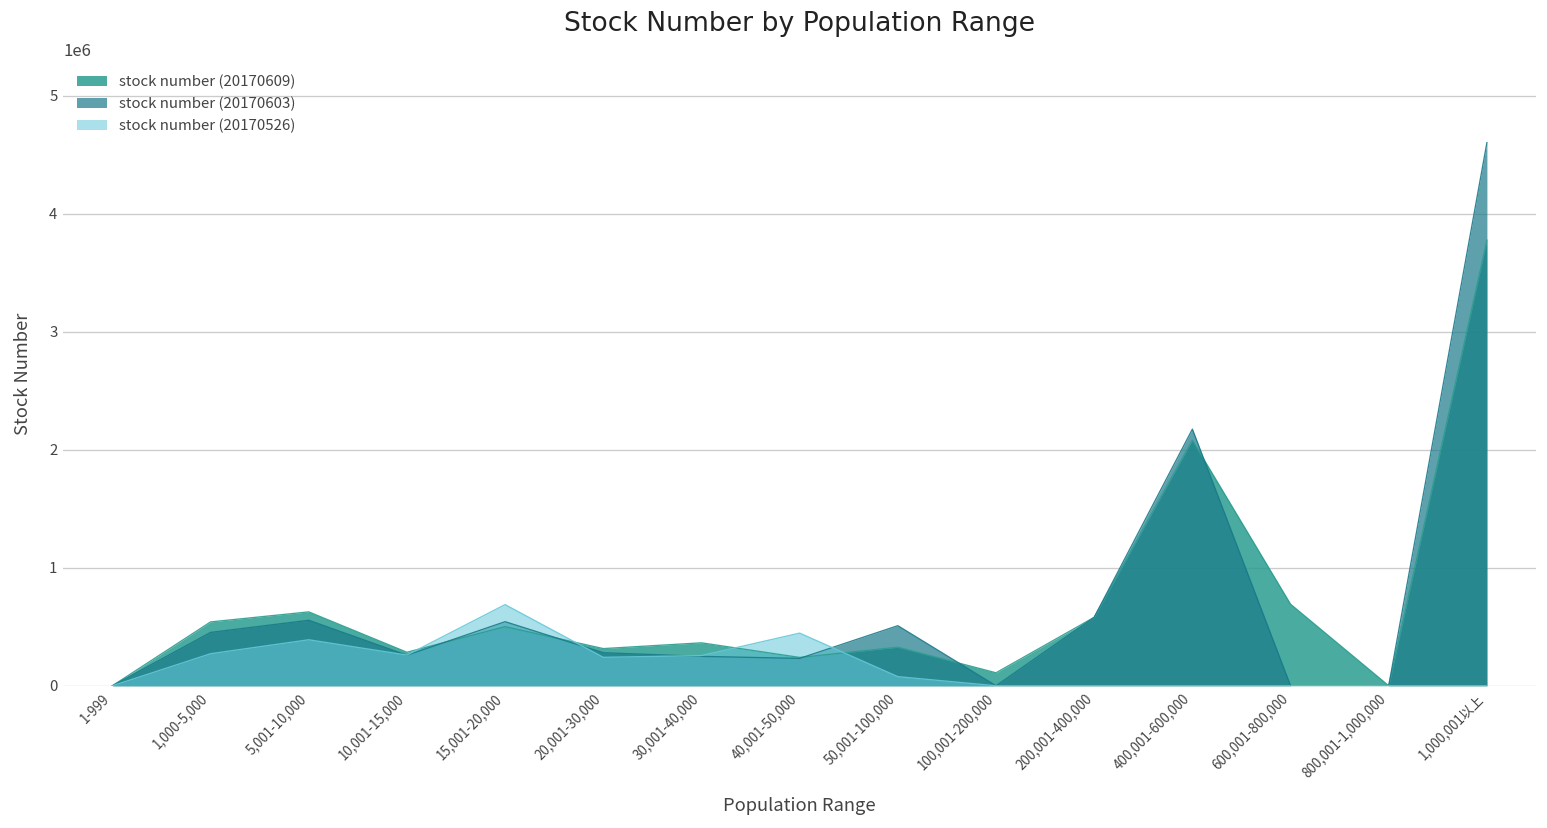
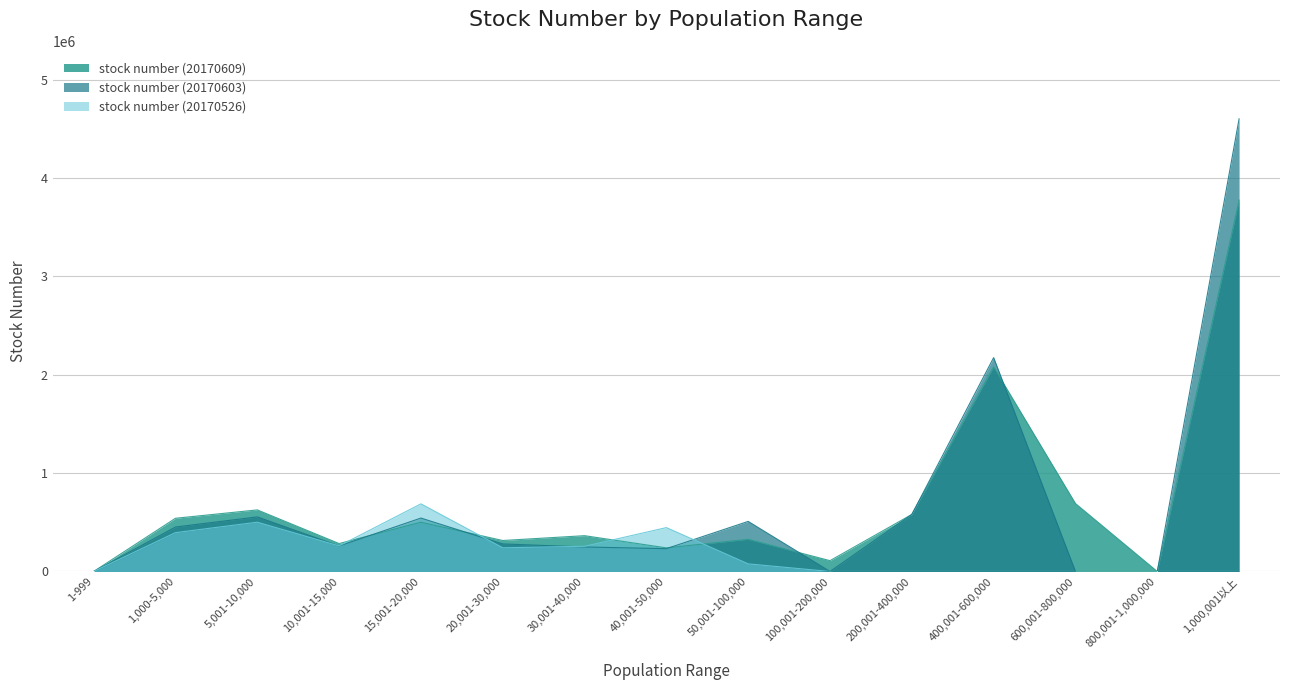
  {
    "stock number (20170526)": {
-     "1,000-5,000": 300000,
-     "5,001-10,000": 400000,
+     "1,000-5,000": 400000,
+     "5,001-10,000": 500000,
      "15,001-20,000": 700000,
      "20,001-30,000": 200000,
      "40,001-50,000": 400000,
      "50,001-100,000": 100000,
      "200,001-400,000": 0,
      "400,001-600,000": 0,
      "1,000,001以上": 0
    }
  }
